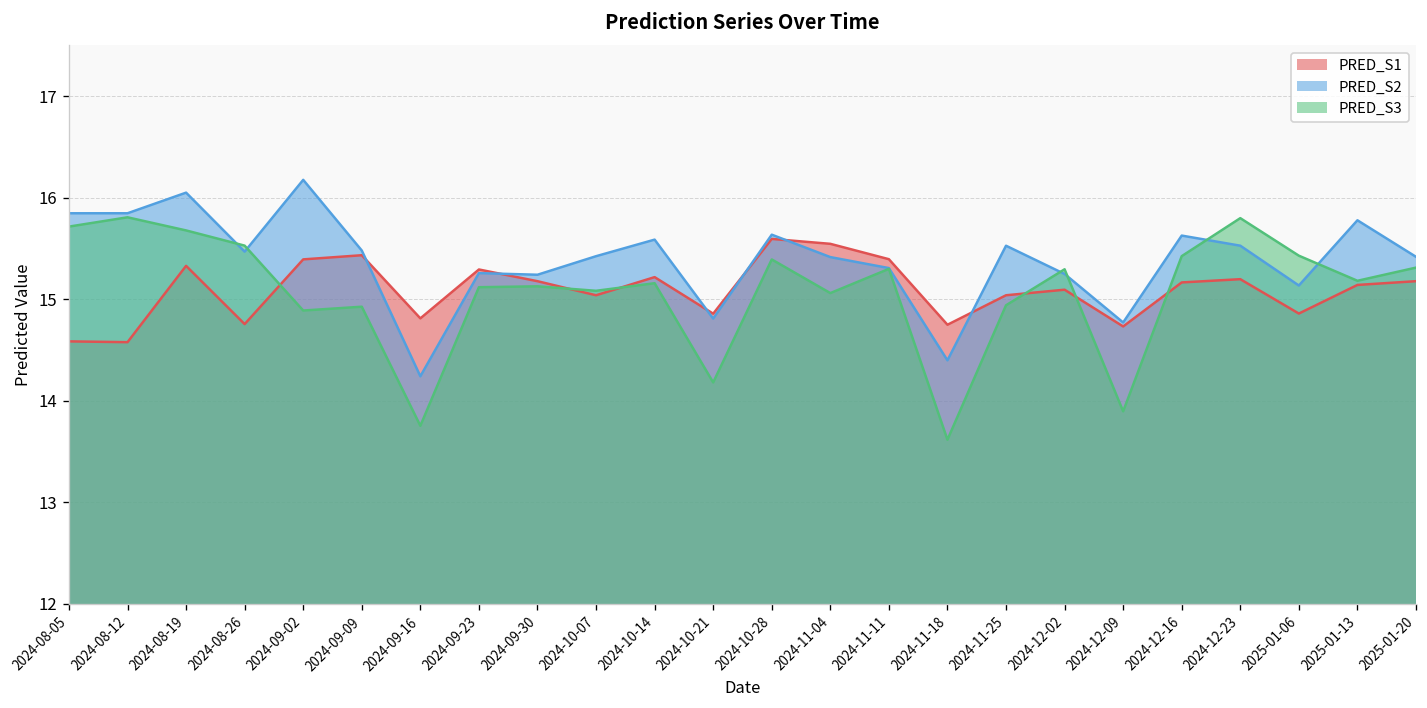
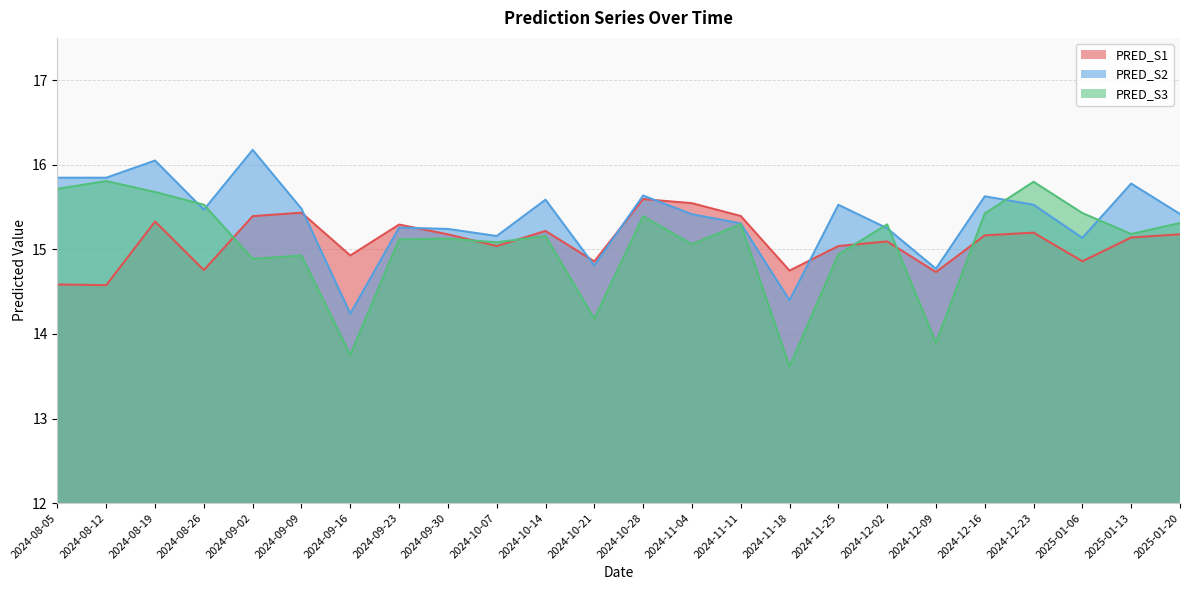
  {
    "PRED_S1": {
      "2024-08-05": 14.6,
      "2024-08-12": 14.6,
      "2024-08-19": 15.3,
      "2024-08-26": 14.8,
      "2024-09-02": 15.4,
      "2024-09-09": 15.4,
-     "2024-09-16": 14.8,
+     "2024-09-16": 14.9,
      "2024-09-23": 15.3,
      "2024-09-30": 15.2,
      "2024-10-07": 15.0,
      "2024-10-14": 15.2,
      "2024-10-21": 14.9,
      "2024-10-28": 15.6,
      "2024-11-04": 15.5,
      "2024-11-11": 15.4,
      "2024-11-18": 14.7,
      "2024-11-25": 15.0,
      "2024-12-02": 15.1,
      "2024-12-09": 14.7,
      "2024-12-16": 15.2,
      "2024-12-23": 15.2,
      "2025-01-06": 14.9,
      "2025-01-13": 15.1,
      "2025-01-20": 15.2
    },
    "PRED_S2": {
      "2024-08-05": 15.8,
      "2024-08-12": 15.8,
      "2024-08-19": 16.0,
      "2024-08-26": 15.5,
      "2024-09-02": 16.2,
      "2024-09-09": 15.5,
      "2024-09-16": 14.2,
      "2024-09-23": 15.3,
      "2024-09-30": 15.2,
-     "2024-10-07": 15.4,
+     "2024-10-07": 15.2,
      "2024-10-14": 15.6,
      "2024-10-21": 14.8,
      "2024-10-28": 15.6,
      "2024-11-04": 15.4,
      "2024-11-18": 14.4,
      "2024-11-25": 15.5,
      "2024-12-02": 15.2,
      "2024-12-09": 14.8,
      "2024-12-16": 15.6,
      "2024-12-23": 15.5,
      "2025-01-06": 15.1,
      "2025-01-13": 15.8,
      "2025-01-20": 15.4
    },
    "PRED_S3": {
      "2024-08-05": 15.7,
      "2024-08-12": 15.8,
      "2024-08-19": 15.7,
      "2024-08-26": 15.5,
      "2024-09-02": 14.9,
      "2024-09-09": 14.9,
      "2024-09-16": 13.8,
      "2024-09-23": 15.1,
      "2024-09-30": 15.1,
      "2024-10-07": 15.1,
      "2024-10-14": 15.2,
      "2024-10-21": 14.2,
      "2024-10-28": 15.4,
      "2024-11-04": 15.1,
      "2024-11-18": 13.6,
      "2024-11-25": 14.9,
      "2024-12-02": 15.3,
      "2024-12-09": 13.9,
      "2024-12-16": 15.4,
      "2024-12-23": 15.8,
      "2025-01-06": 15.4,
      "2025-01-13": 15.2,
      "2025-01-20": 15.3
    }
  }
